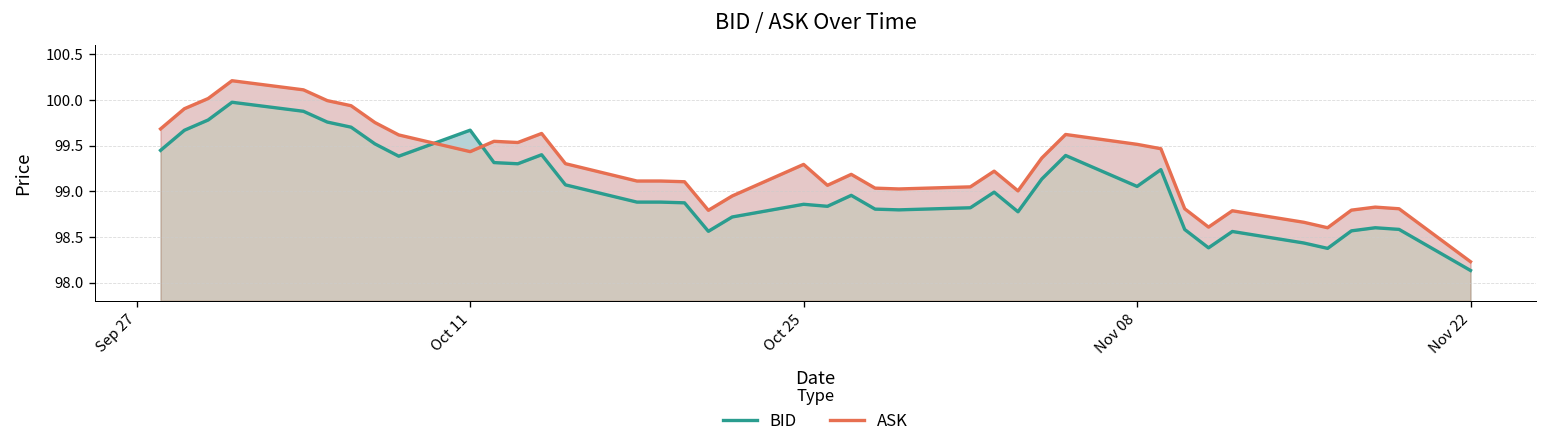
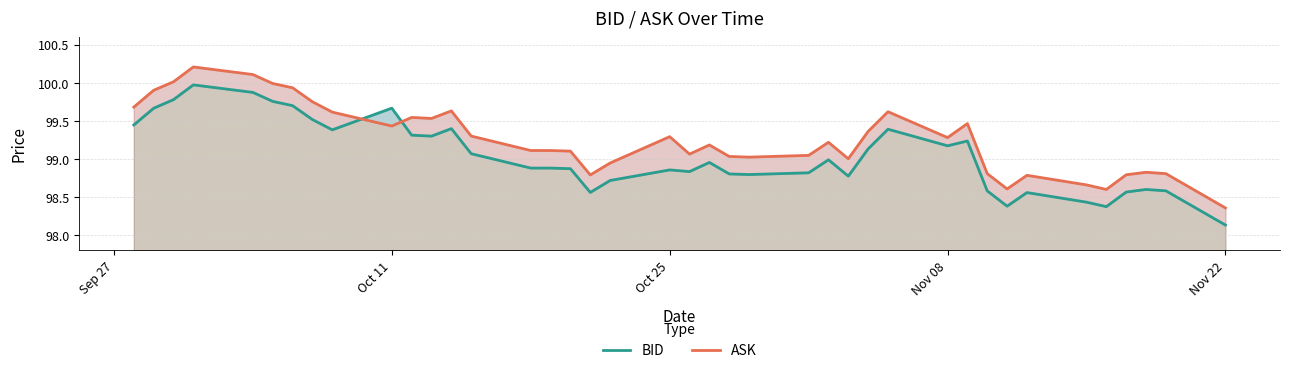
  {
    "BID": {
      "Oct 25": 98.9,
-     "Nov 08": 99.1,
+     "Nov 08": 99.2,
      "Nov 22": 98.1
    },
    "ASK": {
      "Oct 11": 99.4,
-     "Nov 08": 99.5,
-     "Nov 22": 98.2
+     "Nov 08": 99.3,
+     "Nov 22": 98.4
    }
  }
